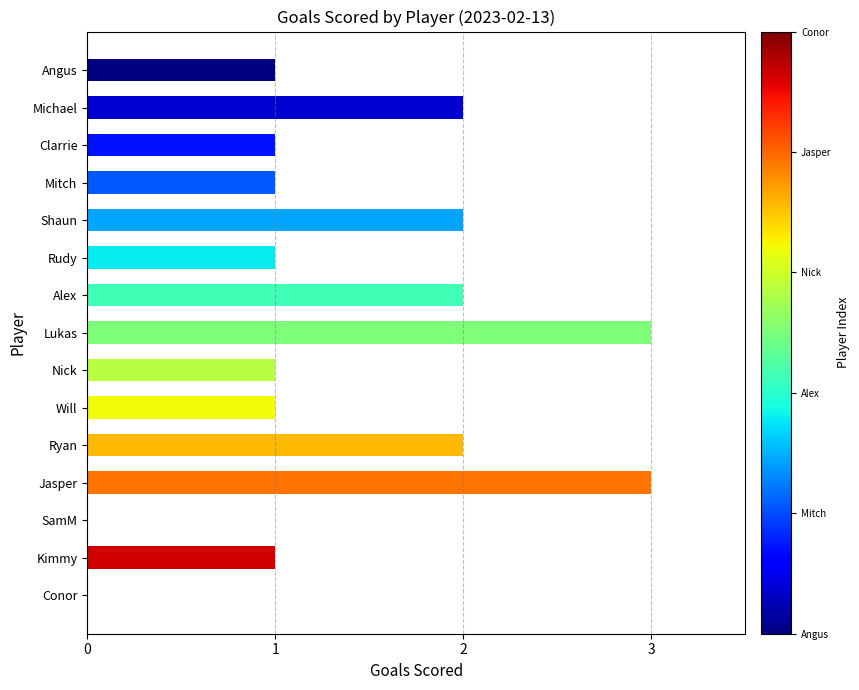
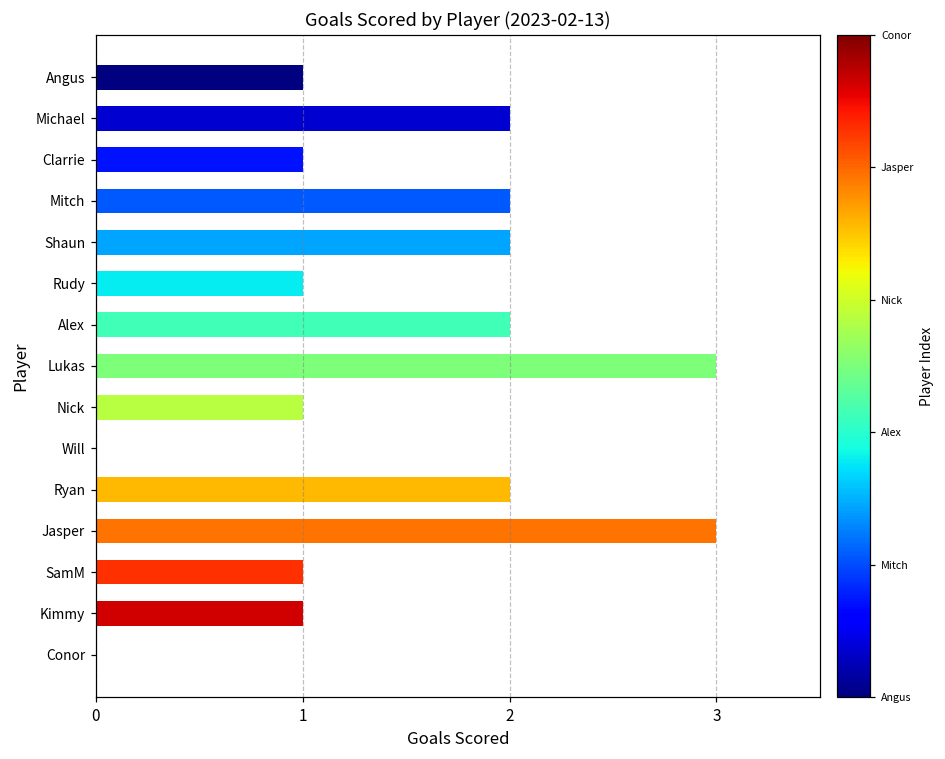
  {
    "Angus": 1,
    "Michael": 2,
    "Clarrie": 1,
-   "Mitch": 1,
+   "Mitch": 2,
    "Shaun": 2,
    "Rudy": 1,
    "Alex": 2,
    "Lukas": 3,
    "Nick": 1,
-   "Will": 1,
+   "Will": 0,
    "Ryan": 2,
    "Jasper": 3,
-   "SamM": 0,
+   "SamM": 1,
    "Kimmy": 1,
    "Conor": 0
  }
